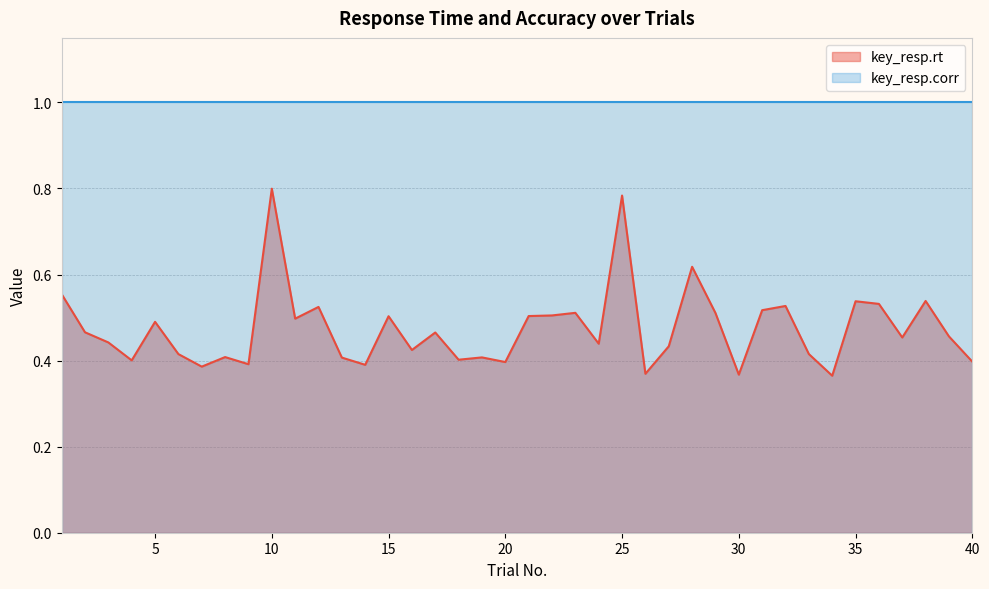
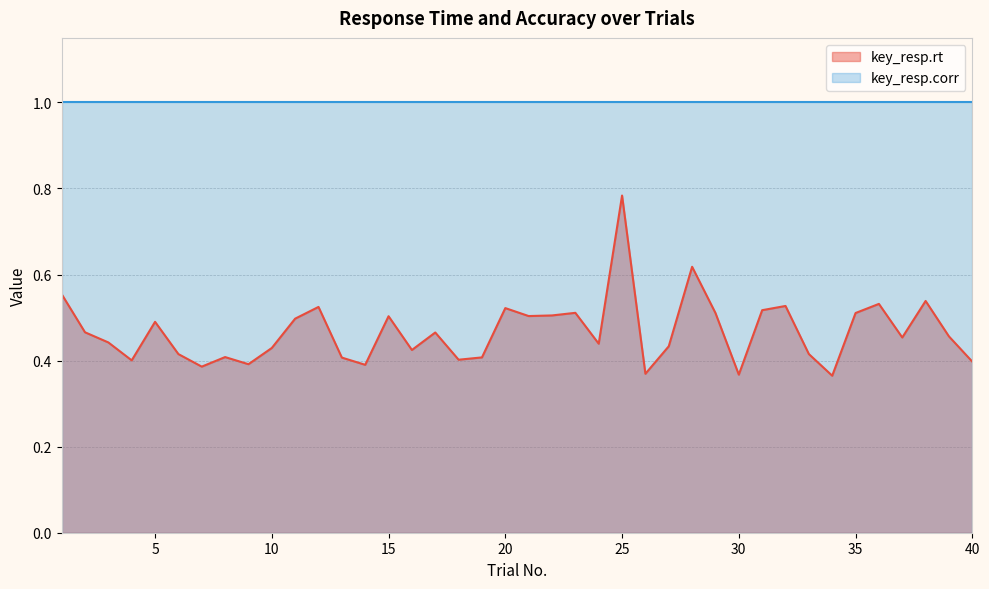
  {
    "key_resp.rt": {
      "5": 0.49,
-     "10": 0.80,
+     "10": 0.43,
      "15": 0.50,
-     "20": 0.40,
+     "20": 0.52,
      "25": 0.78,
      "30": 0.37,
-     "35": 0.54,
+     "35": 0.51,
      "40": 0.40
    },
    "key_resp.corr": {
      "5": 1.00,
      "10": 1.00,
      "15": 1.00,
      "20": 1.00,
      "25": 1.00,
      "30": 1.00,
      "35": 1.00,
      "40": 1.00
    }
  }
